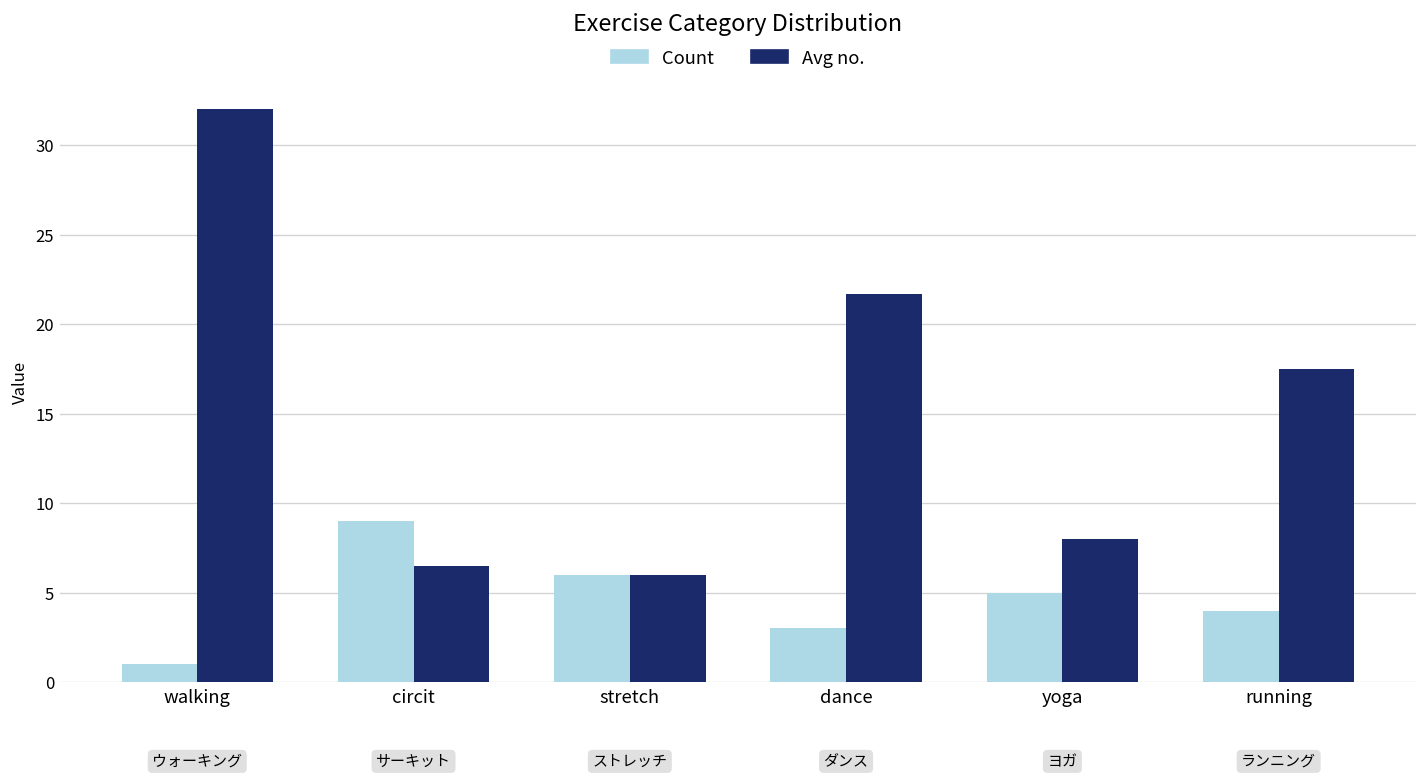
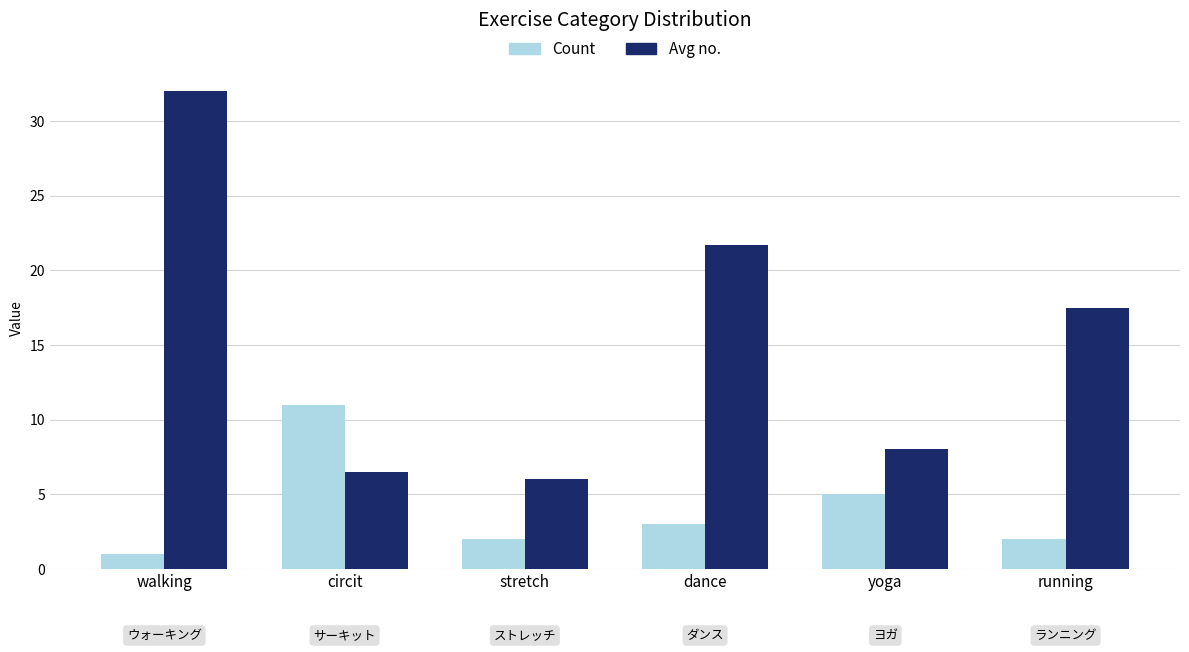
  {
    "Count": {
      "walking": 1,
-     "circit": 9,
-     "stretch": 6,
+     "circit": 11,
+     "stretch": 2,
      "dance": 3,
      "yoga": 5,
-     "running": 4
+     "running": 2
    },
    "Avg no.": {
      "walking": 32,
      "circit": 6.5,
      "stretch": 6,
      "dance": 21.7,
      "yoga": 8,
      "running": 17.5
    }
  }
